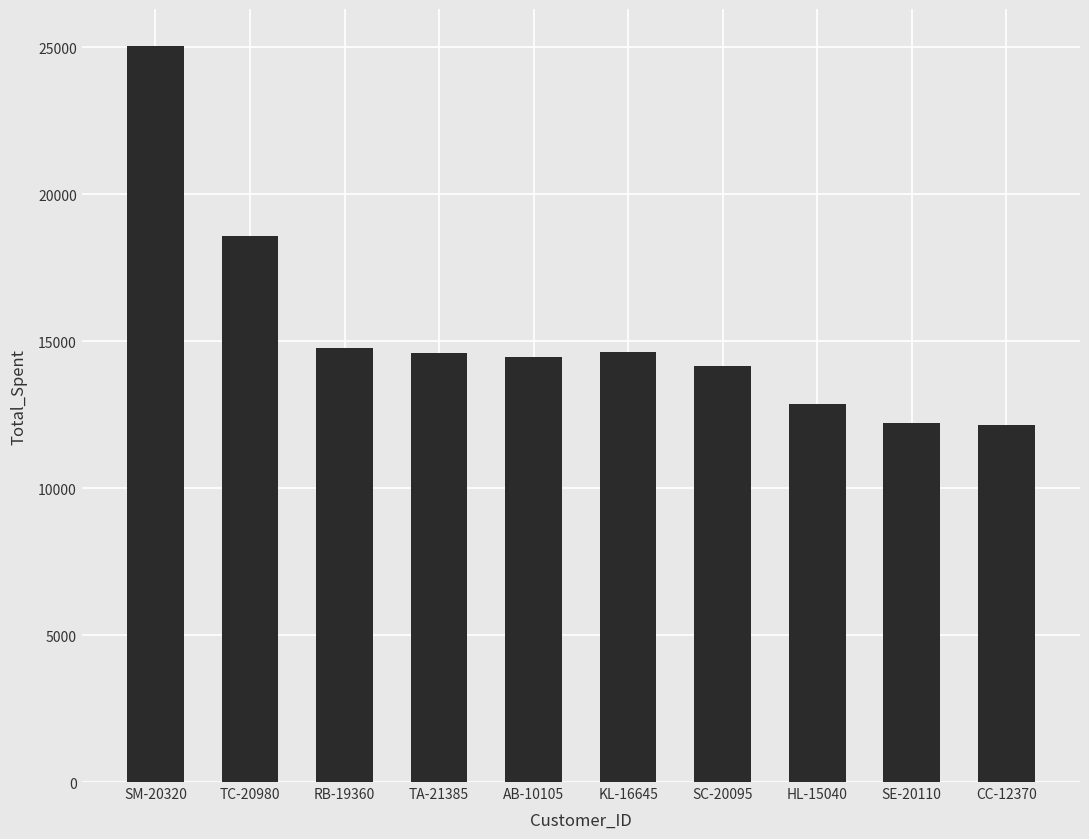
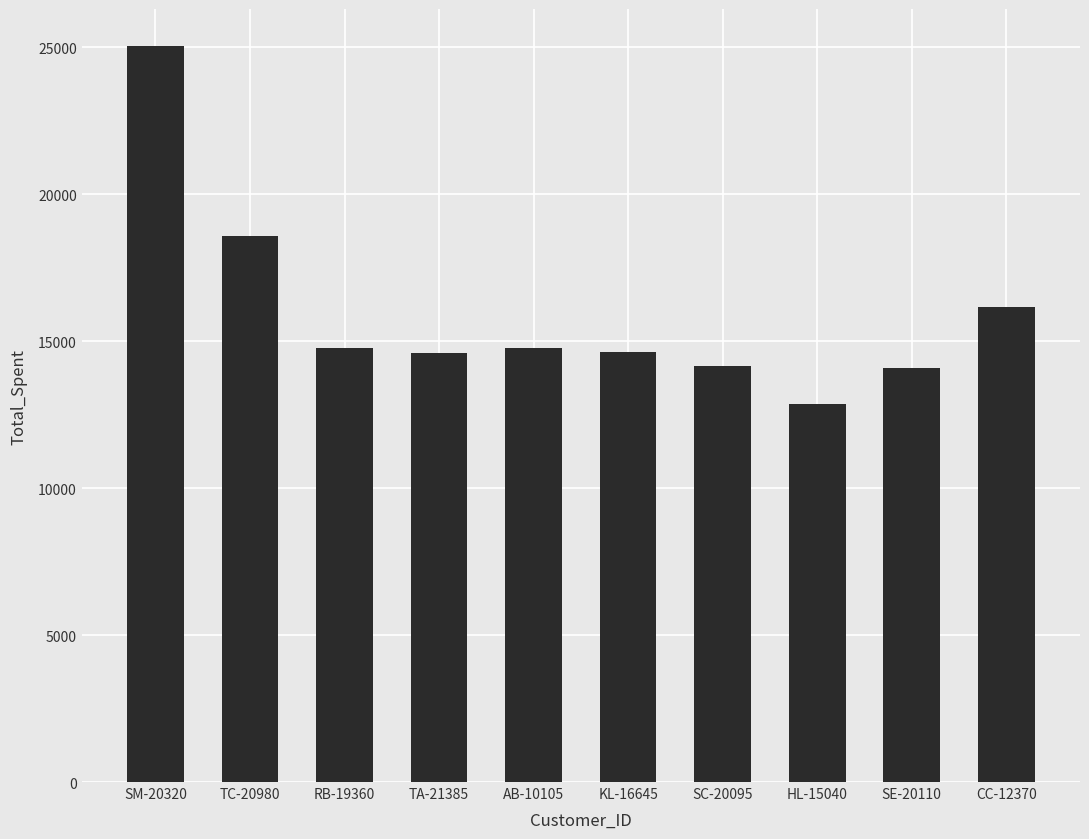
  {
    "SM-20320": 25000,
    "TC-20980": 18600,
    "RB-19360": 14800,
    "TA-21385": 14600,
-   "AB-10105": 14500,
+   "AB-10105": 14800,
    "KL-16645": 14600,
    "SC-20095": 14100,
    "HL-15040": 12900,
-   "SE-20110": 12200,
-   "CC-12370": 12100
+   "SE-20110": 14100,
+   "CC-12370": 16200
  }
